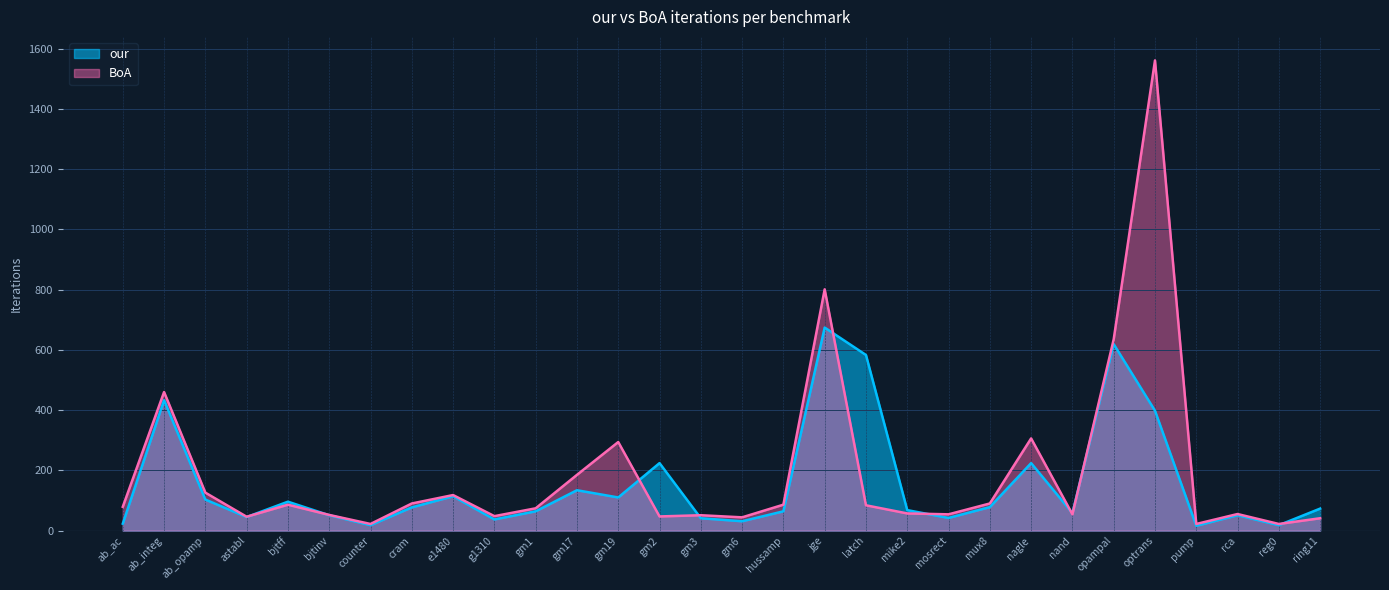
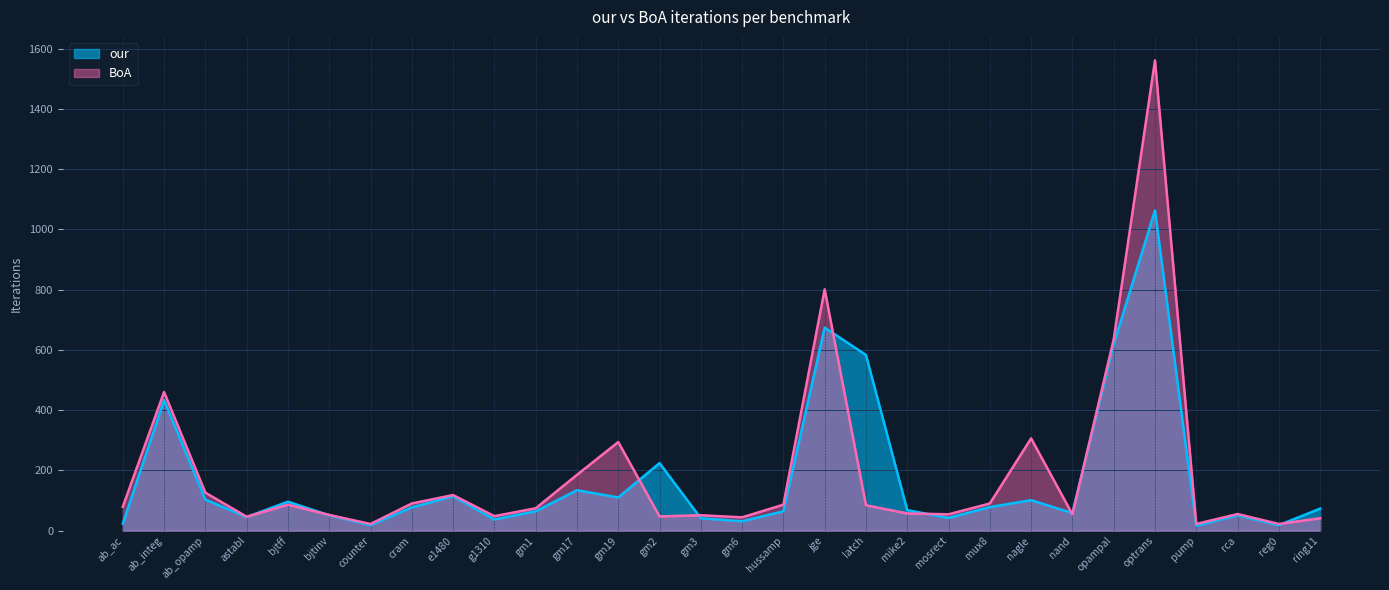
  {
    "our": {
      "ab_ac": 20,
      "ab_integ": 430,
      "ab_opamp": 100,
      "bjtff": 100,
      "cram": 80,
      "g1310": 40,
      "gm1": 60,
      "gm17": 130,
      "gm19": 110,
      "gm2": 220,
      "gm3": 40,
      "gm6": 30,
      "hussamp": 60,
      "jge": 670,
      "latch": 580,
      "mike2": 70,
      "mosrect": 40,
      "mux8": 80,
-     "nagle": 220,
+     "nagle": 100,
      "opampal": 620,
-     "optrans": 400,
+     "optrans": 1060,
      "ring11": 70
    },
    "BoA": {
      "ab_ac": 80,
      "ab_integ": 460,
      "ab_opamp": 130,
      "bjtff": 90,
      "cram": 90,
      "g1310": 50,
      "gm1": 70,
      "gm17": 190,
      "gm19": 290,
      "gm2": 50,
      "gm3": 50,
      "gm6": 40,
      "hussamp": 90,
      "jge": 800,
      "latch": 80,
      "mike2": 60,
      "mosrect": 50,
      "mux8": 90,
      "nagle": 310,
      "opampal": 640,
      "optrans": 1560,
      "ring11": 40
    }
  }
